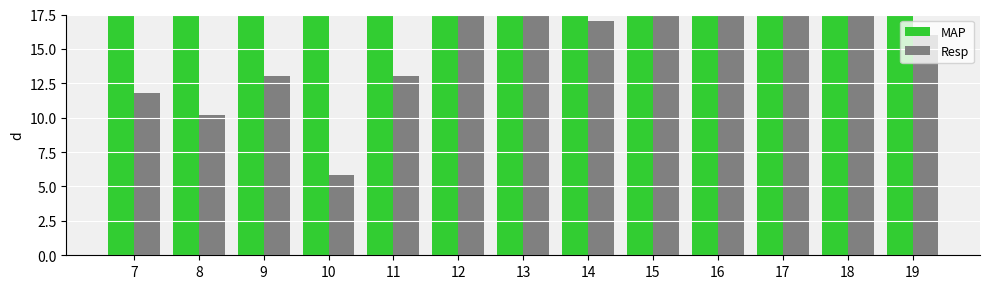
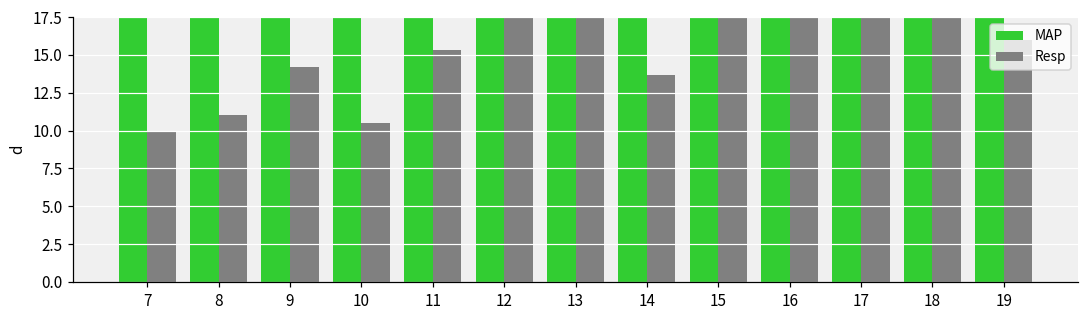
  {
    "Resp": {
-     "7": 11.8,
-     "8": 10.2,
-     "9": 13.0,
-     "10": 5.8,
-     "11": 13.0,
-     "14": 17.0
+     "7": 10.0,
+     "8": 11.0,
+     "9": 14.2,
+     "10": 10.5,
+     "11": 15.3,
+     "14": 13.7
    }
  }
